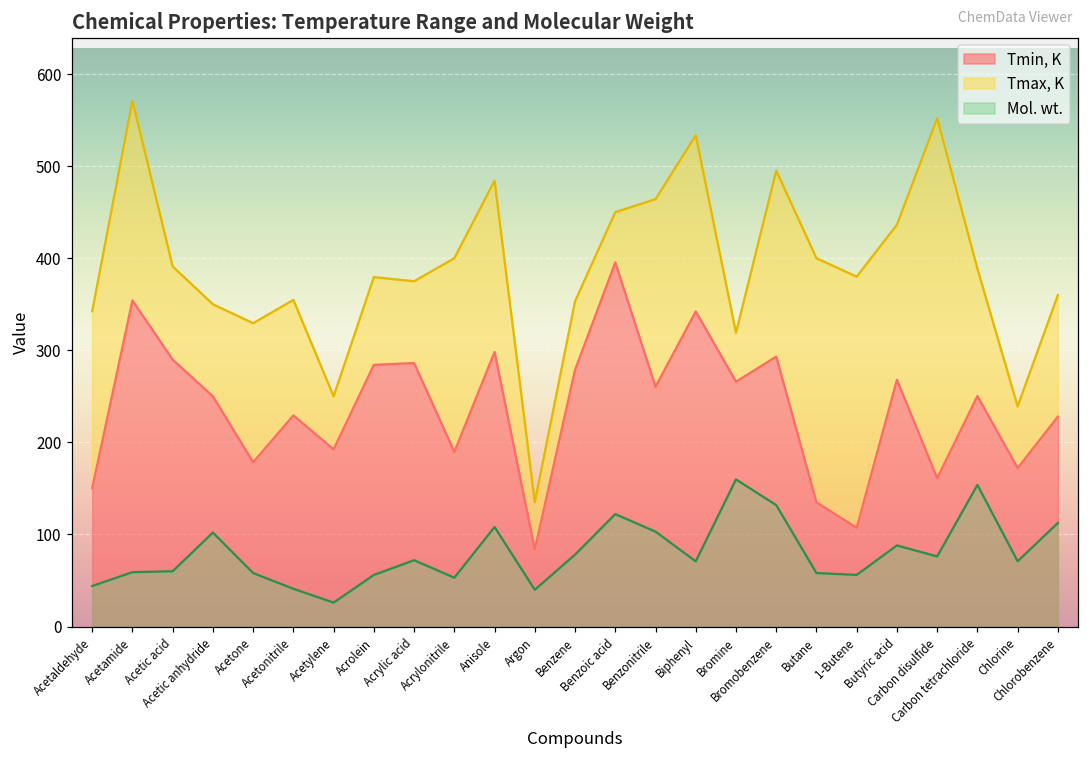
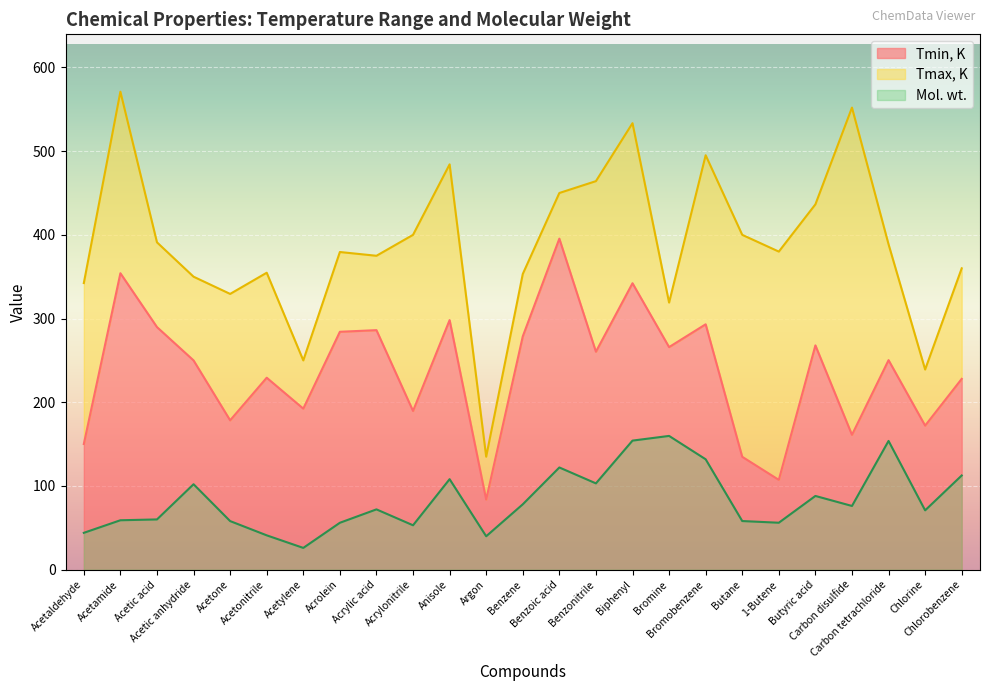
  {
    "Tmin, K": {
      "Acetaldehyde": 150,
      "Acetamide": 350,
      "Acetic acid": 290,
      "Acetic anhydride": 250,
      "Acetone": 180,
      "Acetonitrile": 230,
      "Acetylene": 190,
      "Acrolein": 280,
      "Acrylic acid": 290,
      "Acrylonitrile": 190,
      "Anisole": 300,
      "Argon": 80,
      "Benzene": 280,
      "Benzoic acid": 400,
      "Benzonitrile": 260,
      "Biphenyl": 340,
      "Bromine": 270,
      "Bromobenzene": 290,
      "Butane": 130,
      "1-Butene": 110,
      "Butyric acid": 270,
      "Carbon disulfide": 160,
      "Carbon tetrachloride": 250,
      "Chlorine": 170,
      "Chlorobenzene": 230
    },
    "Tmax, K": {
      "Acetaldehyde": 340,
      "Acetamide": 570,
      "Acetic acid": 390,
      "Acetic anhydride": 350,
      "Acetone": 330,
      "Acetonitrile": 350,
      "Acetylene": 250,
      "Acrolein": 380,
      "Acrylic acid": 380,
      "Acrylonitrile": 400,
      "Anisole": 480,
      "Argon": 140,
      "Benzene": 350,
      "Benzoic acid": 450,
      "Benzonitrile": 460,
      "Biphenyl": 530,
      "Bromine": 320,
      "Bromobenzene": 500,
      "Butane": 400,
      "1-Butene": 380,
      "Butyric acid": 440,
      "Carbon disulfide": 550,
      "Carbon tetrachloride": 390,
      "Chlorine": 240,
      "Chlorobenzene": 360
    },
    "Mol. wt.": {
      "Acetaldehyde": 40,
      "Acetamide": 60,
      "Acetic acid": 60,
      "Acetic anhydride": 100,
      "Acetone": 60,
      "Acetonitrile": 40,
      "Acetylene": 30,
      "Acrolein": 60,
      "Acrylic acid": 70,
      "Acrylonitrile": 50,
      "Anisole": 110,
      "Argon": 40,
      "Benzene": 80,
      "Benzoic acid": 120,
      "Benzonitrile": 100,
-     "Biphenyl": 70,
+     "Biphenyl": 150,
      "Bromine": 160,
      "Bromobenzene": 130,
      "Butane": 60,
      "1-Butene": 60,
      "Butyric acid": 90,
      "Carbon disulfide": 80,
      "Carbon tetrachloride": 150,
      "Chlorine": 70,
      "Chlorobenzene": 110
    }
  }
